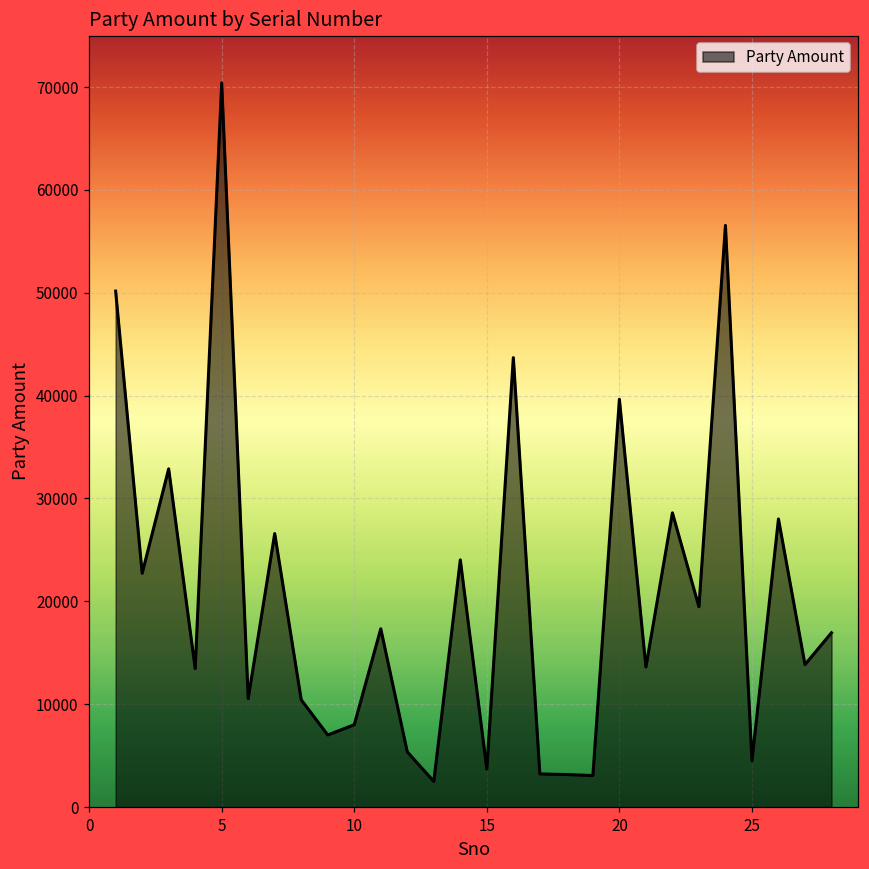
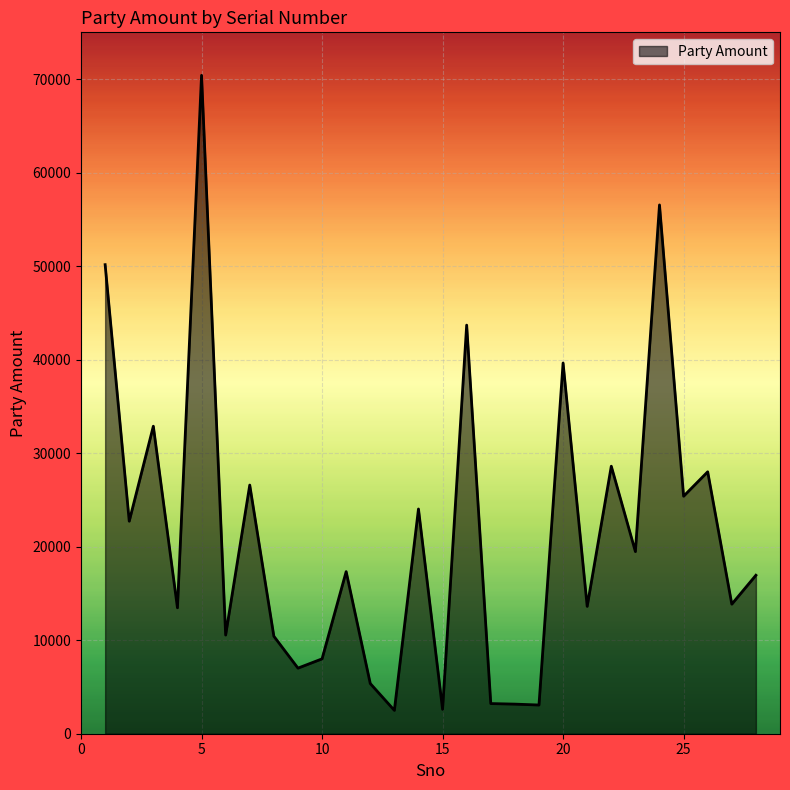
  {
    "5": 70000,
    "10": 8000,
-   "15": 4000,
+   "15": 3000,
    "20": 40000,
-   "25": 4000
+   "25": 25000
  }
